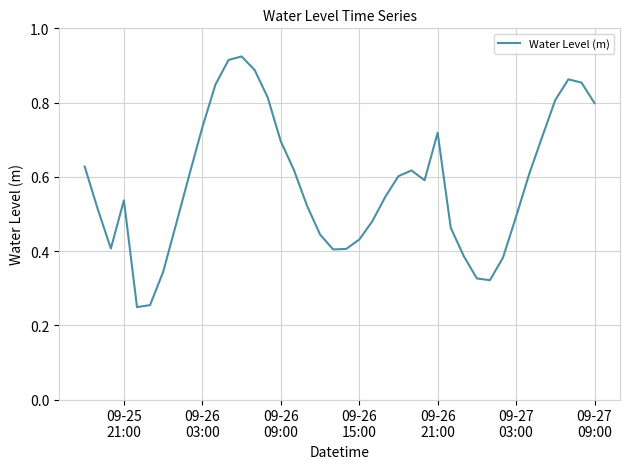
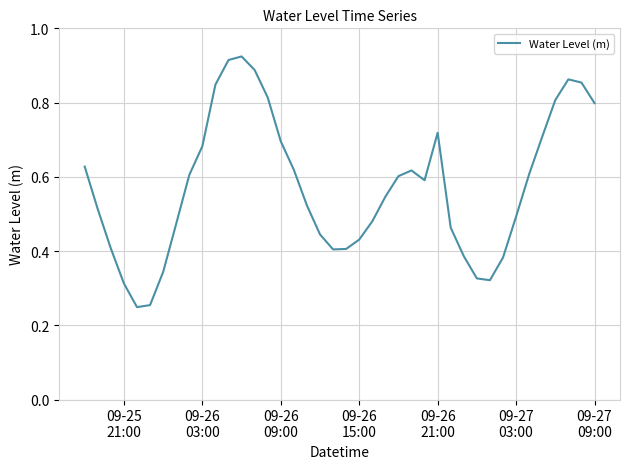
  {
-   "09-25 21:00": 0.54,
-   "09-26 03:00": 0.73,
+   "09-25 21:00": 0.31,
+   "09-26 03:00": 0.68,
    "09-26 09:00": 0.70,
    "09-26 15:00": 0.43,
    "09-26 21:00": 0.72,
    "09-27 03:00": 0.49,
    "09-27 09:00": 0.80
  }
